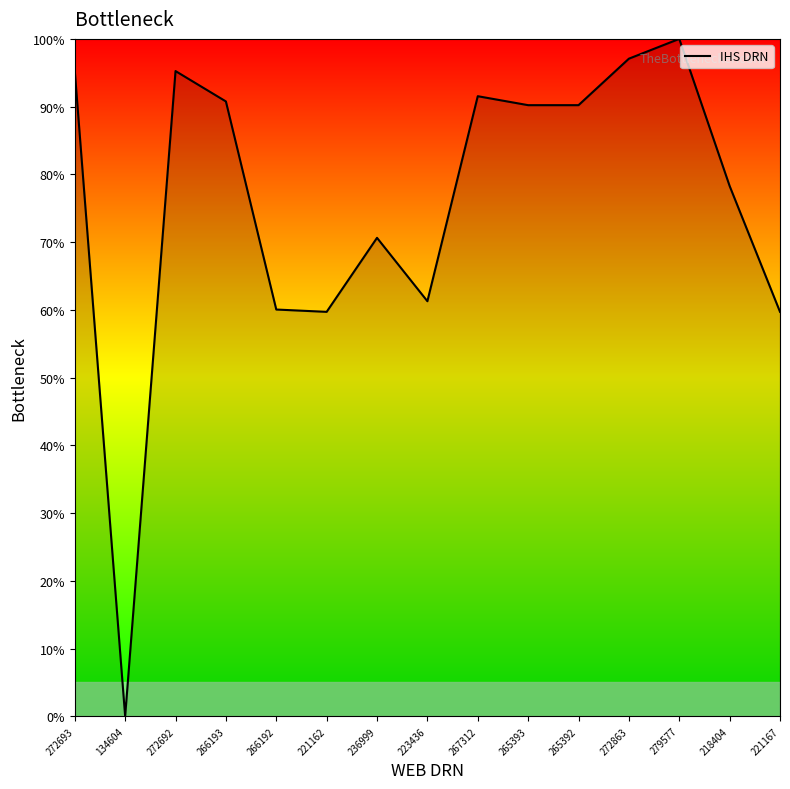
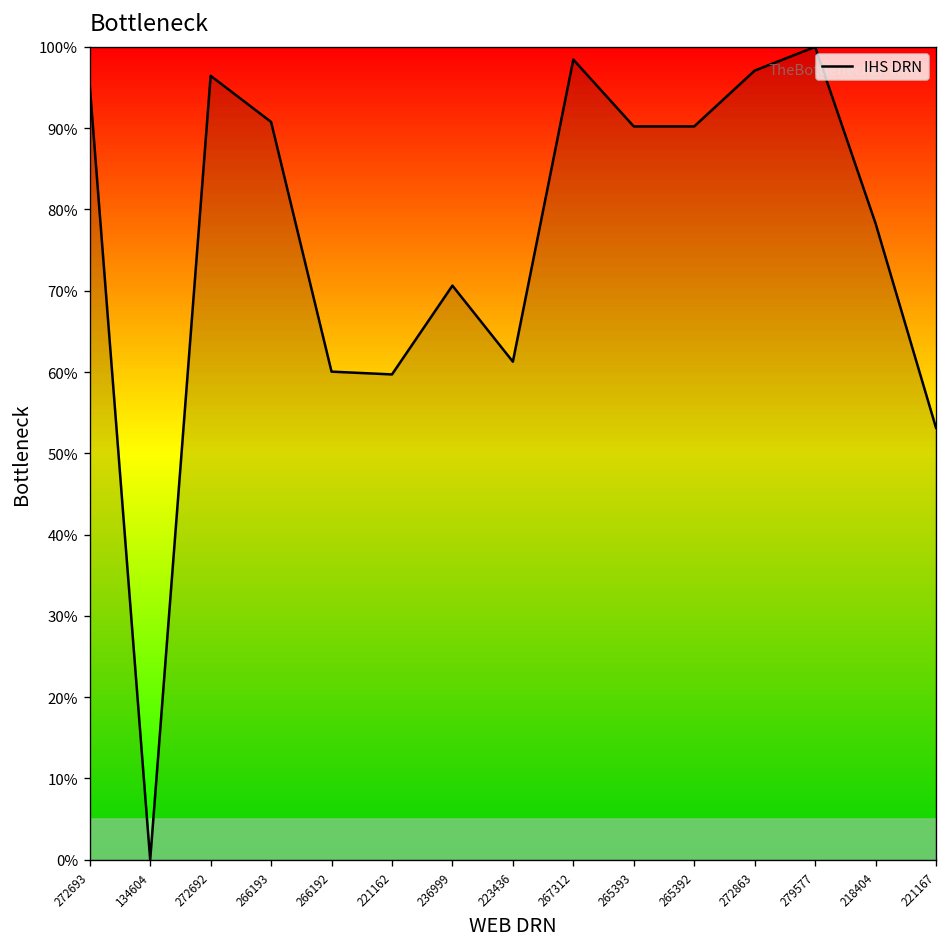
  {
    "272693": "95%",
-   "272692": "95%",
+   "272692": "96%",
    "266193": "91%",
    "266192": "60%",
    "221162": "60%",
    "236999": "71%",
    "223436": "61%",
-   "267312": "92%",
+   "267312": "98%",
    "265393": "90%",
    "265392": "90%",
    "272863": "97%",
    "279577": "100%",
    "218404": "78%",
-   "221167": "60%"
+   "221167": "53%"
  }
